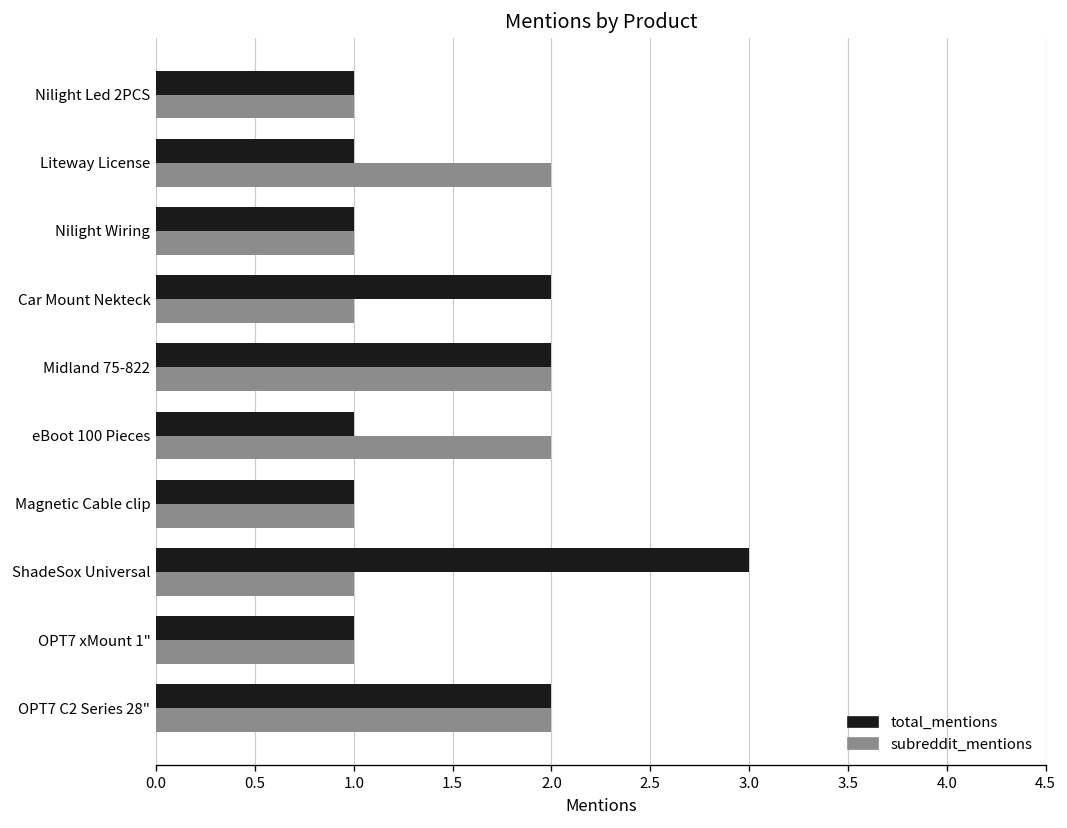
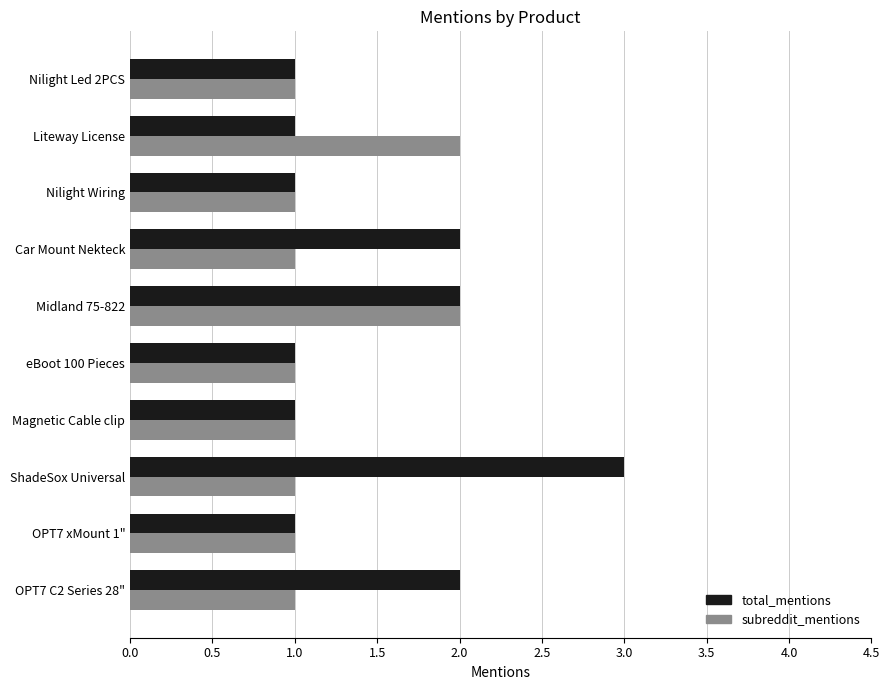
  {
    "total_mentions": {
      "Nilight Led 2PCS": 1,
      "Liteway License": 1,
      "Nilight Wiring": 1,
      "Car Mount Nekteck": 2,
      "Midland 75-822": 2,
      "eBoot 100 Pieces": 1,
      "Magnetic Cable clip": 1,
      "ShadeSox Universal": 3,
      "OPT7 xMount 1\"": 1,
      "OPT7 C2 Series 28\"": 2
    },
    "subreddit_mentions": {
      "Nilight Led 2PCS": 1,
      "Liteway License": 2,
      "Nilight Wiring": 1,
      "Car Mount Nekteck": 1,
      "Midland 75-822": 2,
-     "eBoot 100 Pieces": 2,
+     "eBoot 100 Pieces": 1,
      "Magnetic Cable clip": 1,
      "ShadeSox Universal": 1,
      "OPT7 xMount 1\"": 1,
-     "OPT7 C2 Series 28\"": 2
+     "OPT7 C2 Series 28\"": 1
    }
  }
